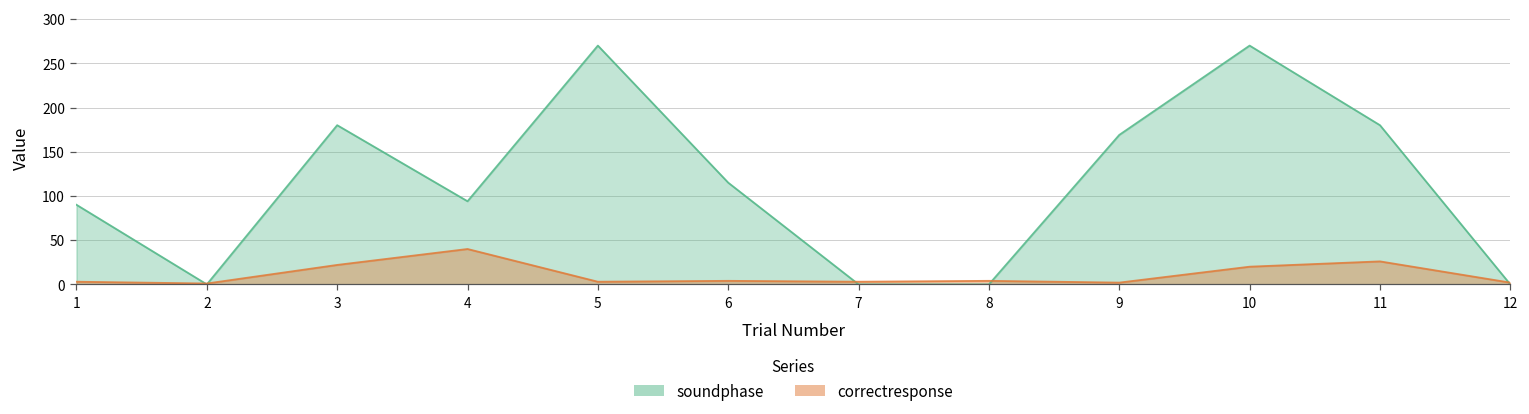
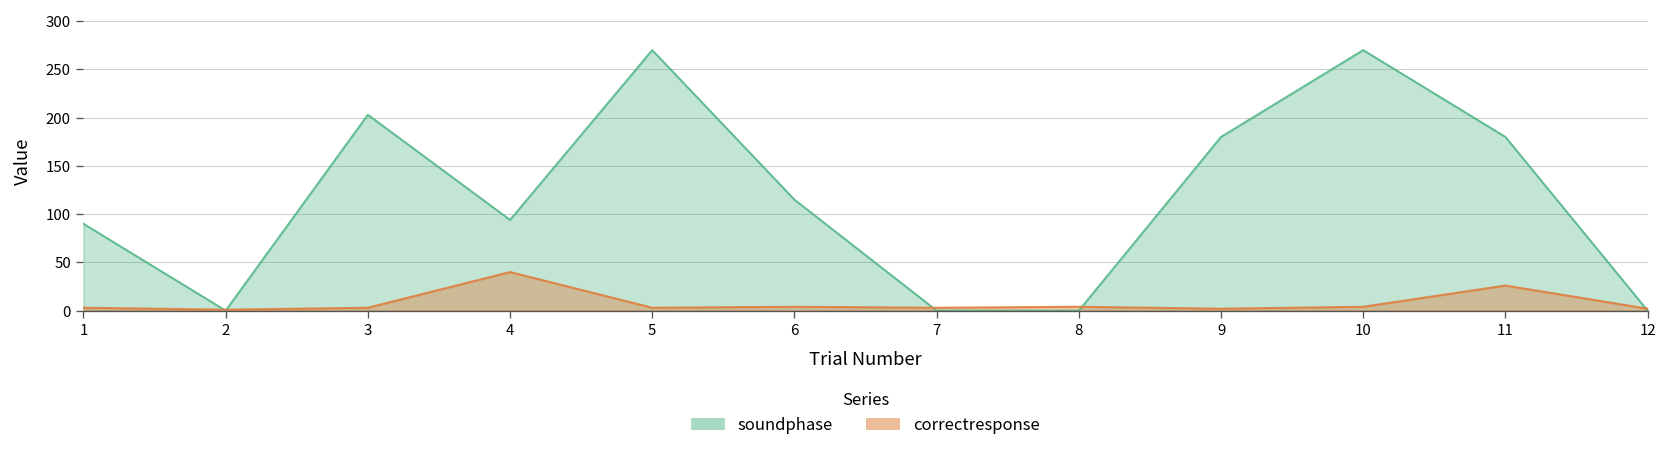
  {
    "soundphase": {
      "1": 90,
-     "3": 180,
+     "3": 200,
      "4": 90,
      "5": 270,
      "6": 120,
      "8": 0,
-     "9": 170,
+     "9": 180,
      "10": 270,
      "11": 180
    },
    "correctresponse": {
      "1": 0,
-     "3": 20,
+     "3": 0,
      "4": 40,
      "5": 0,
      "6": 0,
      "8": 0,
      "9": 0,
-     "10": 20,
+     "10": 0,
      "11": 30
    }
  }
